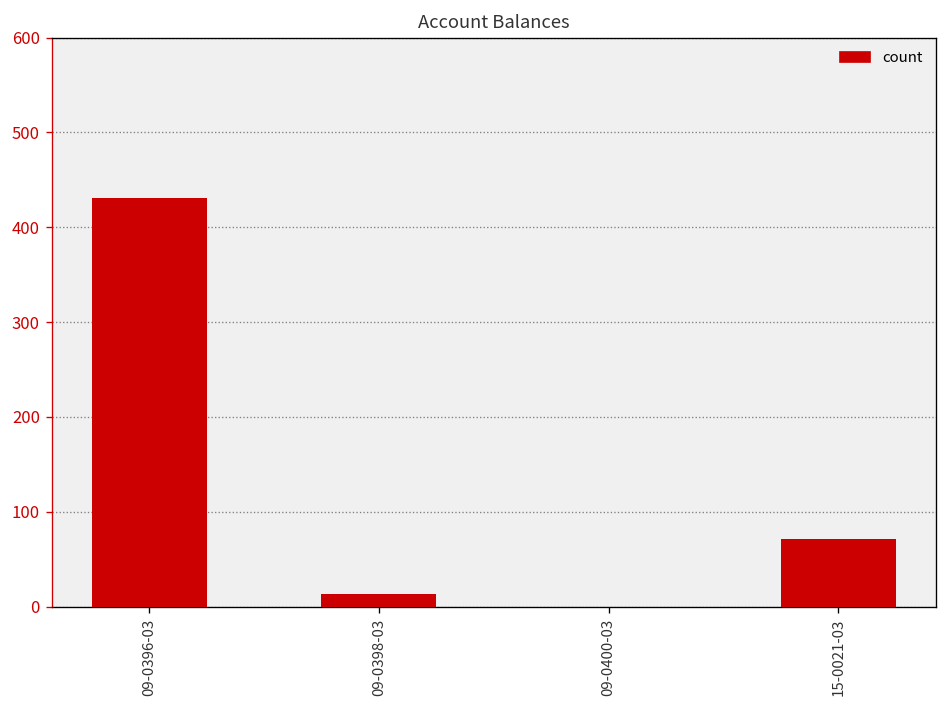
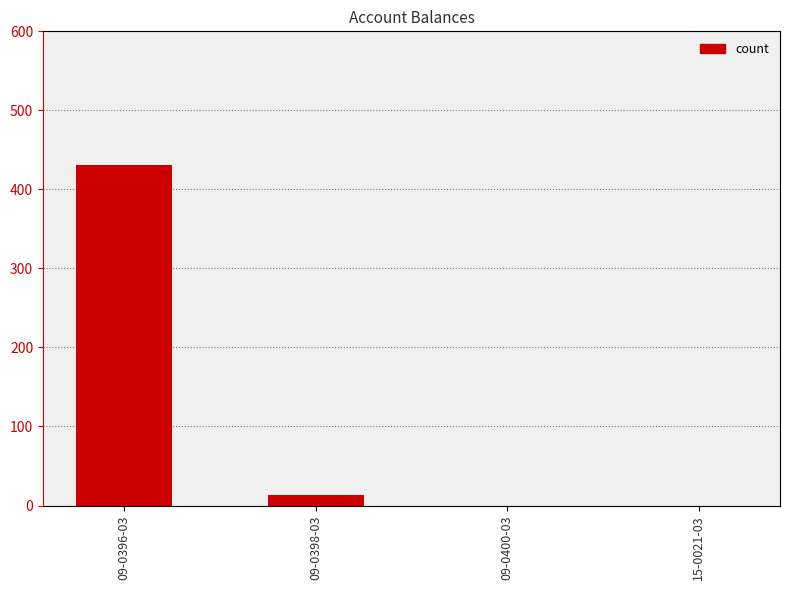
  {
    "09-0396-03": 430,
    "09-0398-03": 10,
    "09-0400-03": 0,
-   "15-0021-03": 70
+   "15-0021-03": 0
  }
